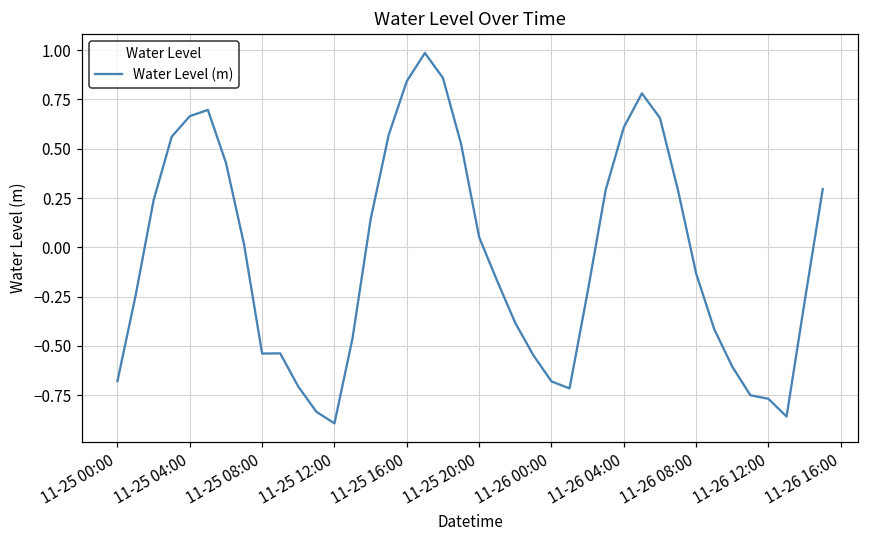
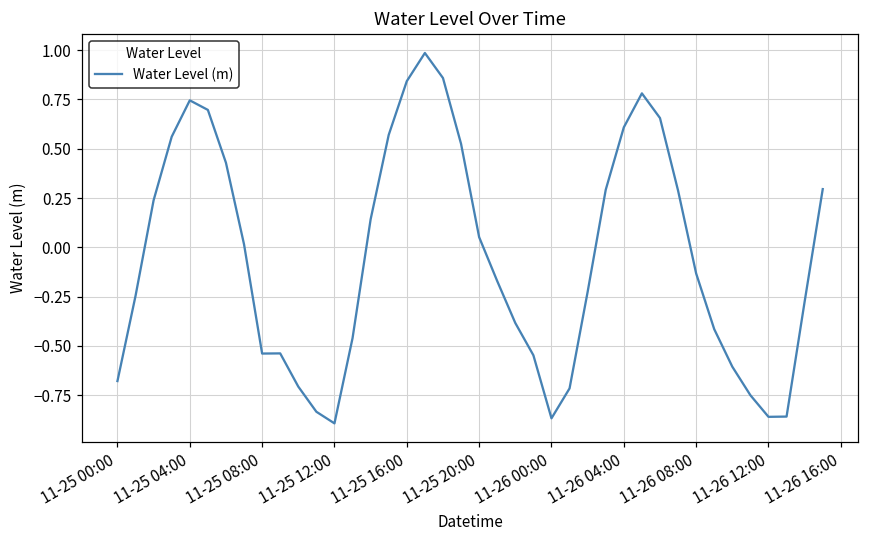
  {
    "11-25 00:00": -0.68,
-   "11-25 04:00": 0.67,
+   "11-25 04:00": 0.75,
    "11-25 08:00": -0.54,
    "11-25 12:00": -0.89,
    "11-25 16:00": 0.84,
    "11-25 20:00": 0.05,
-   "11-26 00:00": -0.68,
+   "11-26 00:00": -0.87,
    "11-26 04:00": 0.61,
    "11-26 08:00": -0.13,
-   "11-26 12:00": -0.77
+   "11-26 12:00": -0.86
  }
